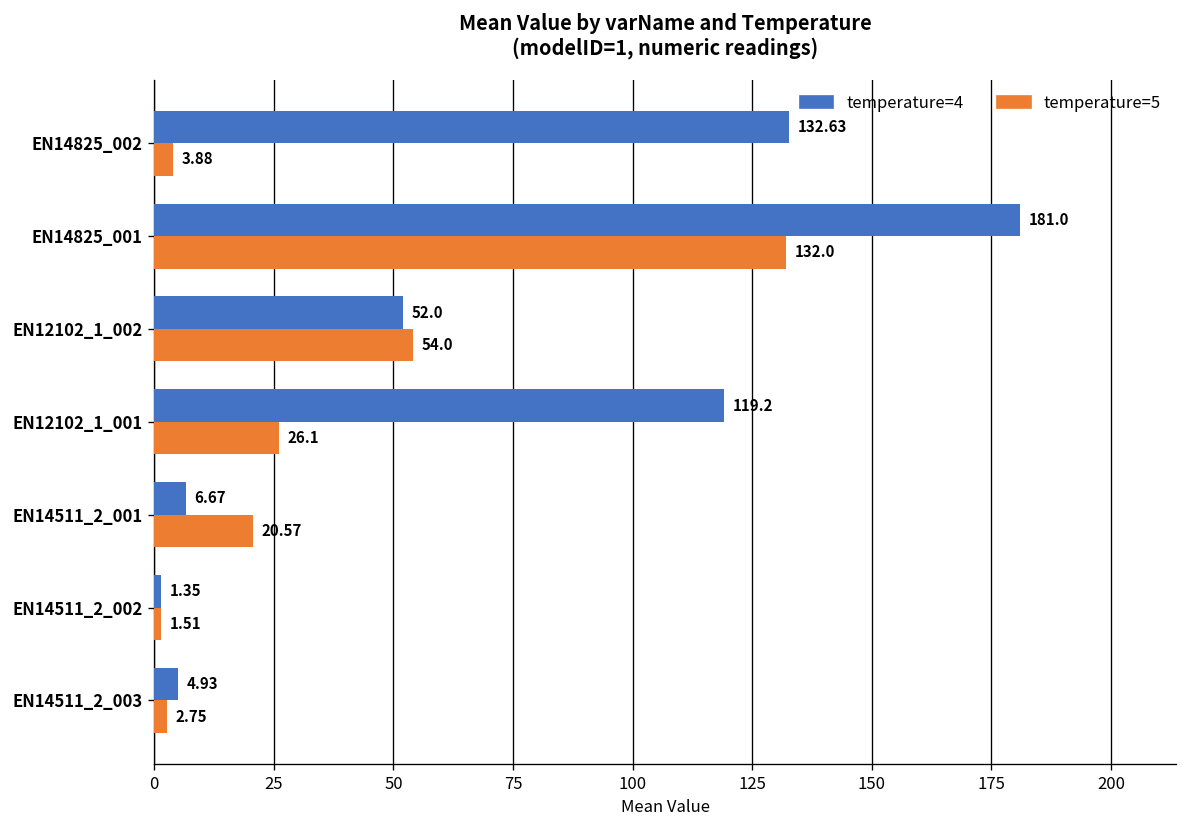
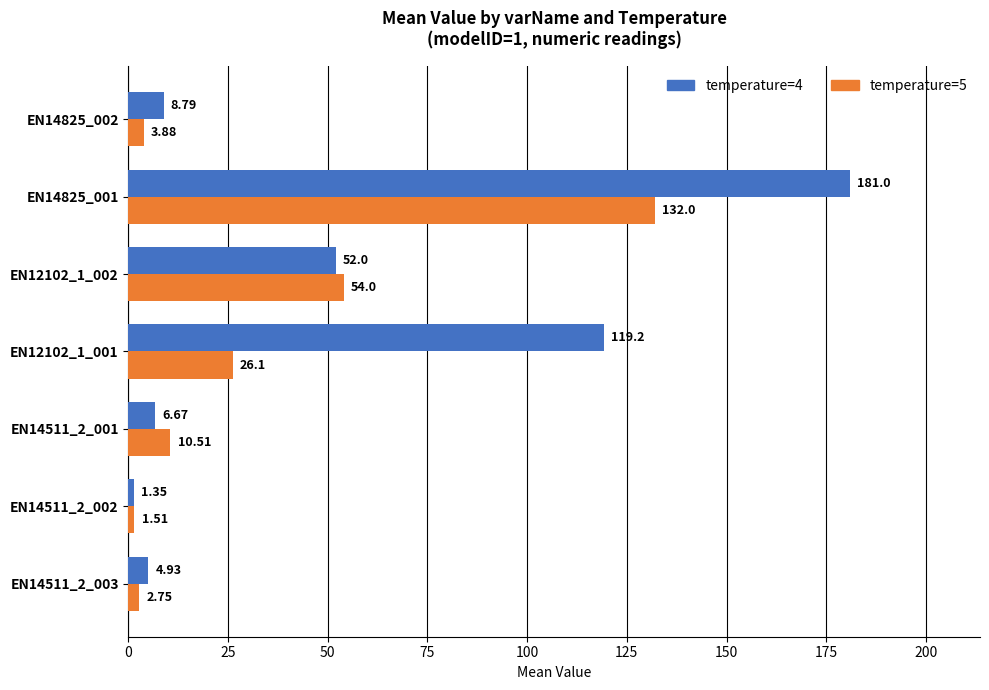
  {
    "temperature=4": {
-     "EN14825_002": 132.63,
+     "EN14825_002": 8.79,
      "EN14825_001": 181.0,
      "EN12102_1_002": 52.0,
      "EN12102_1_001": 119.2,
      "EN14511_2_001": 6.67,
      "EN14511_2_002": 1.35,
      "EN14511_2_003": 4.93
    },
    "temperature=5": {
      "EN14825_002": 3.88,
      "EN14825_001": 132.0,
      "EN12102_1_002": 54.0,
      "EN12102_1_001": 26.1,
-     "EN14511_2_001": 20.57,
+     "EN14511_2_001": 10.51,
      "EN14511_2_002": 1.51,
      "EN14511_2_003": 2.75
    }
  }
